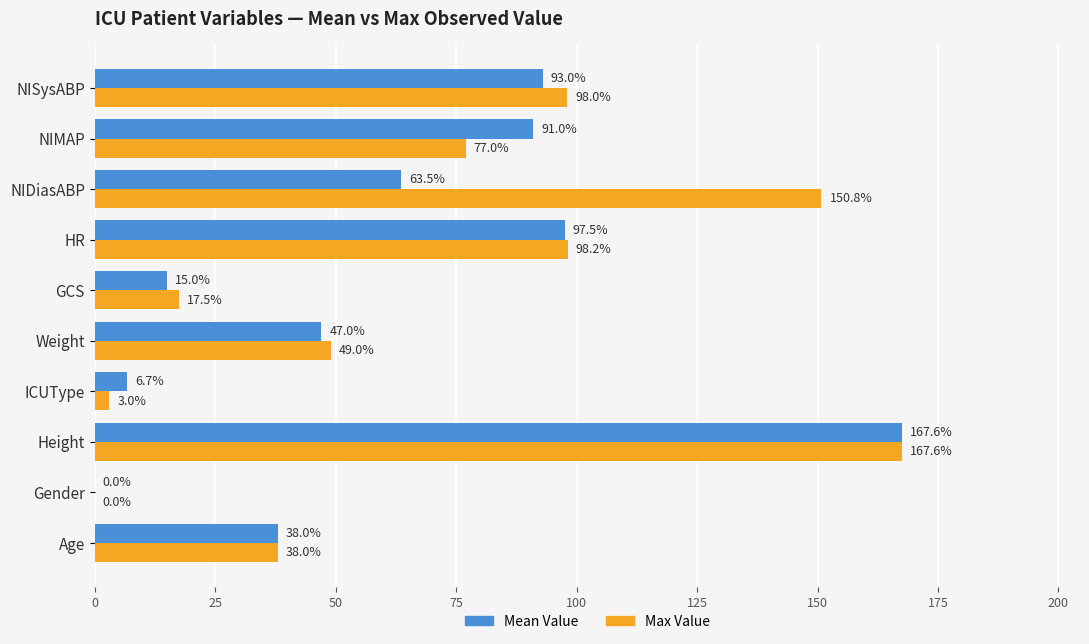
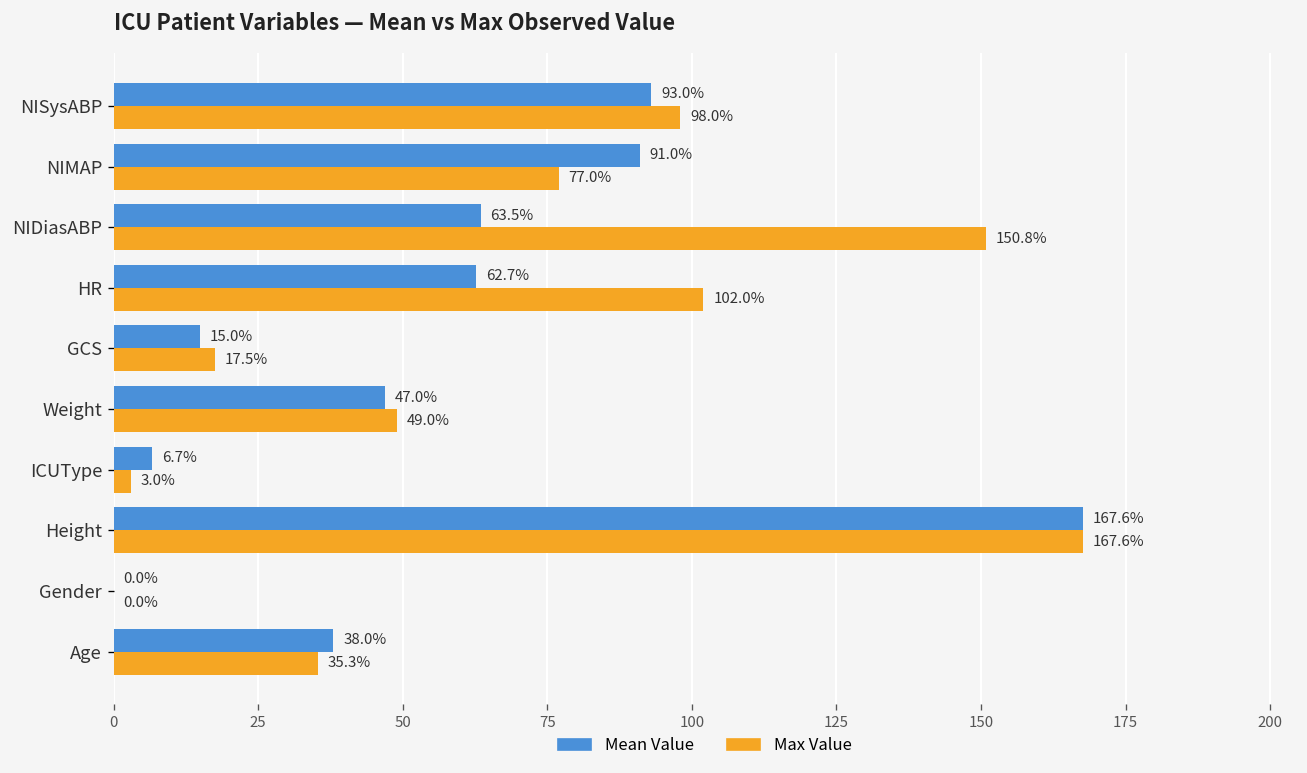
  {
    "Mean Value": {
      "NISysABP": "93.0%",
      "NIMAP": "91.0%",
      "NIDiasABP": "63.5%",
-     "HR": "97.5%",
+     "HR": "62.7%",
      "GCS": "15.0%",
      "Weight": "47.0%",
      "ICUType": "6.7%",
      "Height": "167.6%",
      "Gender": "0.0%",
      "Age": "38.0%"
    },
    "Max Value": {
      "NISysABP": "98.0%",
      "NIMAP": "77.0%",
      "NIDiasABP": "150.8%",
-     "HR": "98.2%",
+     "HR": "102.0%",
      "GCS": "17.5%",
      "Weight": "49.0%",
      "ICUType": "3.0%",
      "Height": "167.6%",
      "Gender": "0.0%",
-     "Age": "38.0%"
+     "Age": "35.3%"
    }
  }
